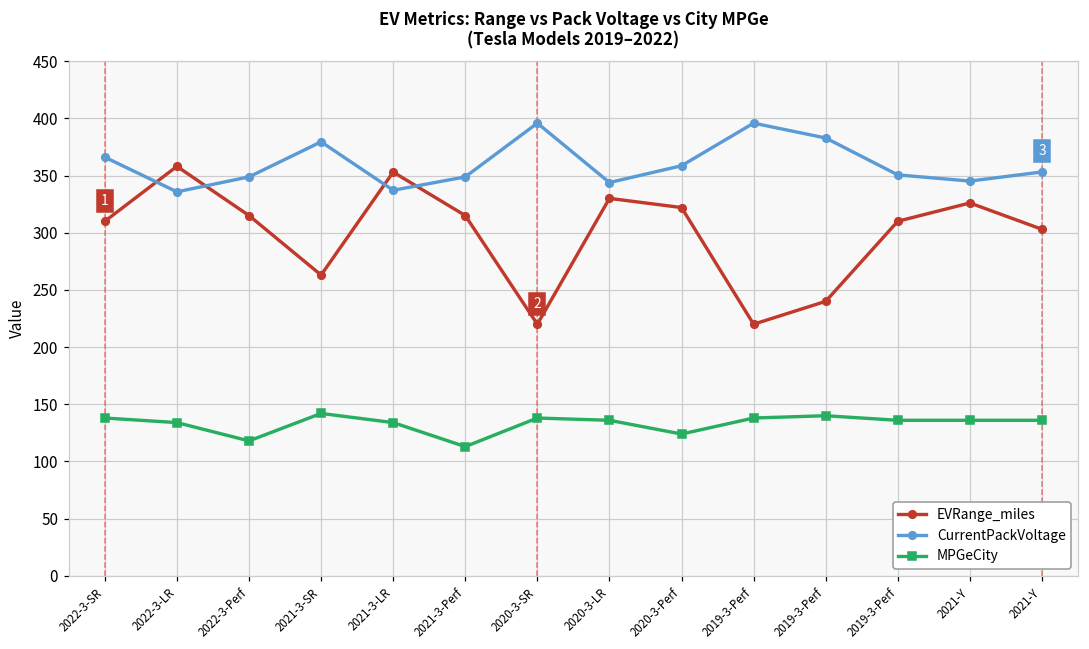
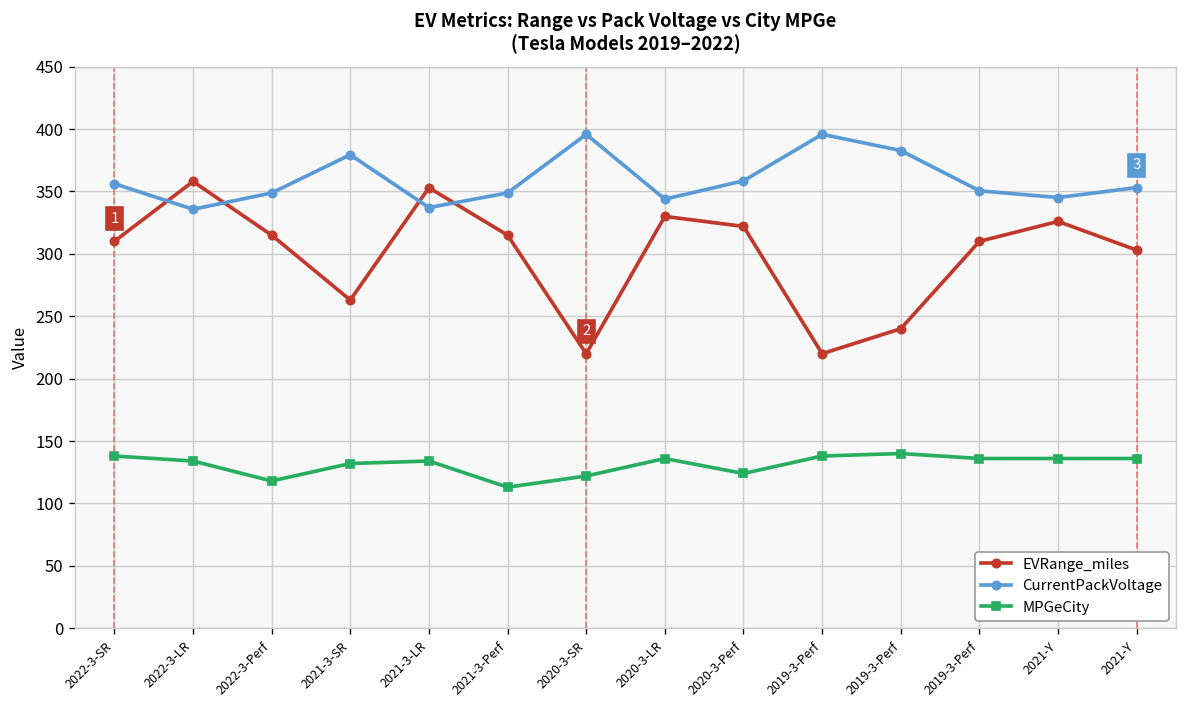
  {
    "EVRange_miles": {
      "2022-3-LR": 358,
      "2022-3-Perf": 315,
      "2021-3-SR": 263,
      "2021-3-LR": 353,
      "2021-3-Perf": 315,
      "2020-3-LR": 330,
      "2020-3-Perf": 322
    },
    "CurrentPackVoltage": {
-     "2022-3-SR": 366,
+     "2022-3-SR": 356,
      "2022-3-LR": 336,
      "2022-3-Perf": 349,
      "2021-3-SR": 379,
      "2021-3-LR": 337,
      "2021-3-Perf": 349,
      "2020-3-SR": 396,
      "2020-3-LR": 344,
      "2020-3-Perf": 359
    },
    "MPGeCity": {
      "2022-3-SR": 138,
      "2022-3-LR": 134,
      "2022-3-Perf": 118,
-     "2021-3-SR": 142,
+     "2021-3-SR": 132,
      "2021-3-LR": 134,
      "2021-3-Perf": 113,
-     "2020-3-SR": 138,
+     "2020-3-SR": 122,
      "2020-3-LR": 136,
      "2020-3-Perf": 124
    }
  }
